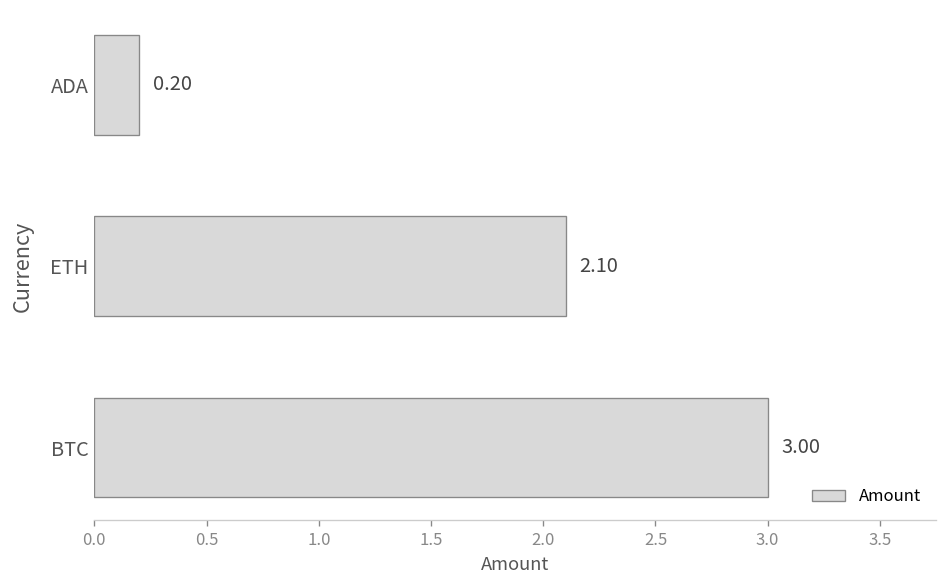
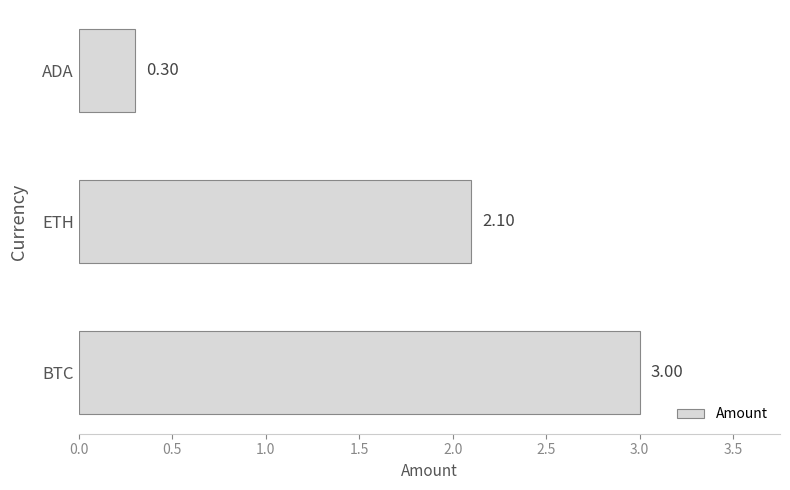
  {
-   "ADA": 0.20,
+   "ADA": 0.30,
    "ETH": 2.10,
    "BTC": 3.00
  }
